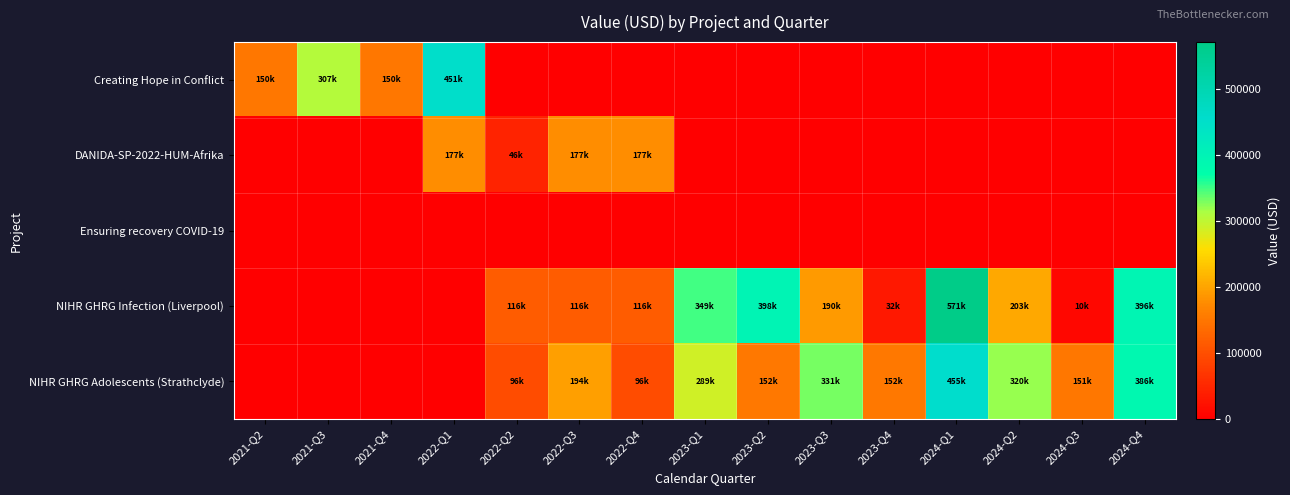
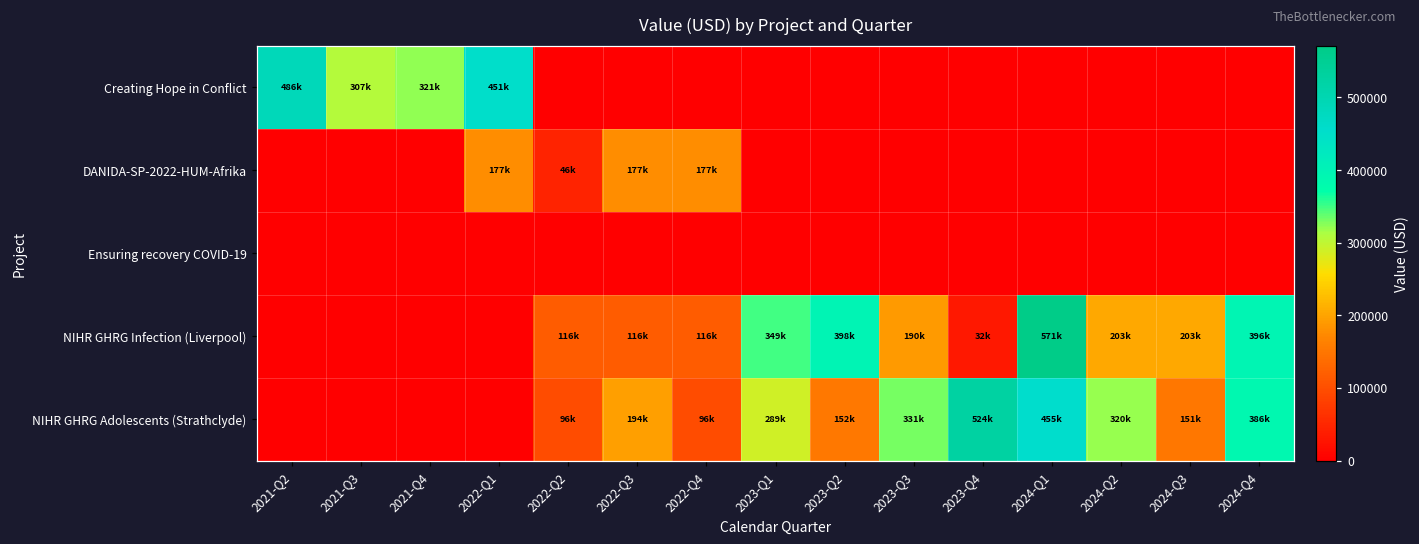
  {
    "Creating Hope in Conflict": {
-     "2021-Q2": "150k",
+     "2021-Q2": "486k",
      "2021-Q3": "307k",
-     "2021-Q4": "150k",
+     "2021-Q4": "321k",
      "2022-Q1": "451k"
    },
    "DANIDA-SP-2022-HUM-Afrika": {
      "2022-Q1": "177k",
      "2022-Q2": "46k",
      "2022-Q3": "177k",
      "2022-Q4": "177k"
    },
    "NIHR GHRG Infection (Liverpool)": {
      "2022-Q2": "116k",
      "2022-Q3": "116k",
      "2022-Q4": "116k",
      "2023-Q1": "349k",
      "2023-Q2": "398k",
      "2023-Q3": "190k",
      "2023-Q4": "32k",
      "2024-Q1": "571k",
      "2024-Q2": "203k",
-     "2024-Q3": "10k",
+     "2024-Q3": "203k",
      "2024-Q4": "396k"
    },
    "NIHR GHRG Adolescents (Strathclyde)": {
      "2022-Q2": "96k",
      "2022-Q3": "194k",
      "2022-Q4": "96k",
      "2023-Q1": "289k",
      "2023-Q2": "152k",
      "2023-Q3": "331k",
-     "2023-Q4": "152k",
+     "2023-Q4": "524k",
      "2024-Q1": "455k",
      "2024-Q2": "320k",
      "2024-Q3": "151k",
      "2024-Q4": "386k"
    }
  }
